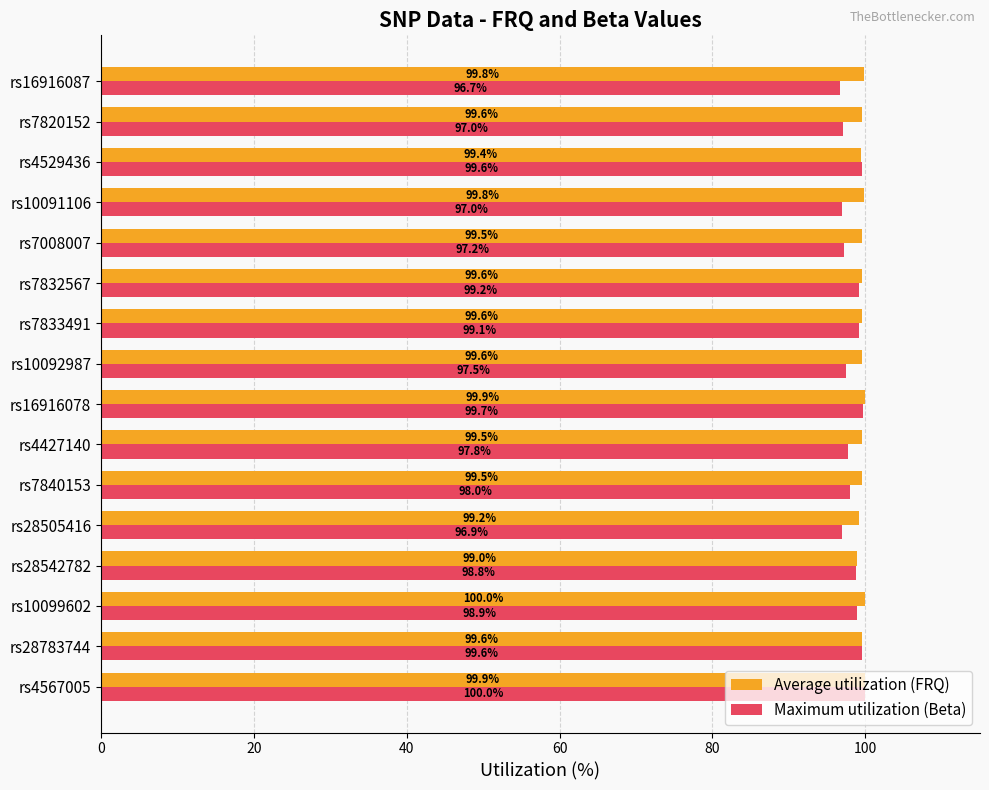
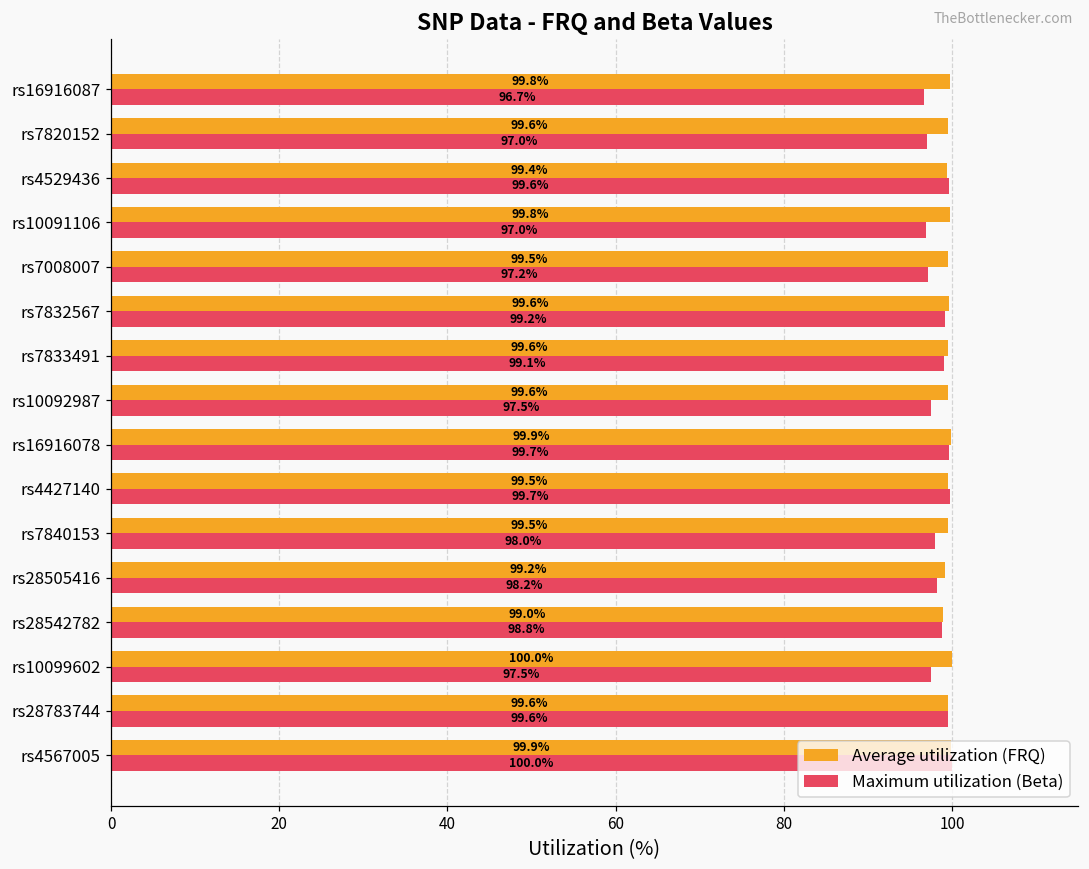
  {
    "Average utilization (FRQ)": {
      "rs16916087": "99.8%",
      "rs7820152": "99.6%",
      "rs4529436": "99.4%",
      "rs10091106": "99.8%",
      "rs7008007": "99.5%",
      "rs7832567": "99.6%",
      "rs7833491": "99.6%",
      "rs10092987": "99.6%",
      "rs16916078": "99.9%",
      "rs4427140": "99.5%",
      "rs7840153": "99.5%",
      "rs28505416": "99.2%",
      "rs28542782": "99.0%",
      "rs10099602": "100.0%",
      "rs28783744": "99.6%"
    },
    "Maximum utilization (Beta)": {
      "rs16916087": "96.7%",
      "rs7820152": "97.0%",
      "rs4529436": "99.6%",
      "rs10091106": "97.0%",
      "rs7008007": "97.2%",
      "rs7832567": "99.2%",
      "rs7833491": "99.1%",
      "rs10092987": "97.5%",
      "rs16916078": "99.7%",
-     "rs4427140": "97.8%",
+     "rs4427140": "99.7%",
      "rs7840153": "98.0%",
-     "rs28505416": "96.9%",
+     "rs28505416": "98.2%",
      "rs28542782": "98.8%",
-     "rs10099602": "98.9%",
+     "rs10099602": "97.5%",
      "rs28783744": "99.6%"
    }
  }
